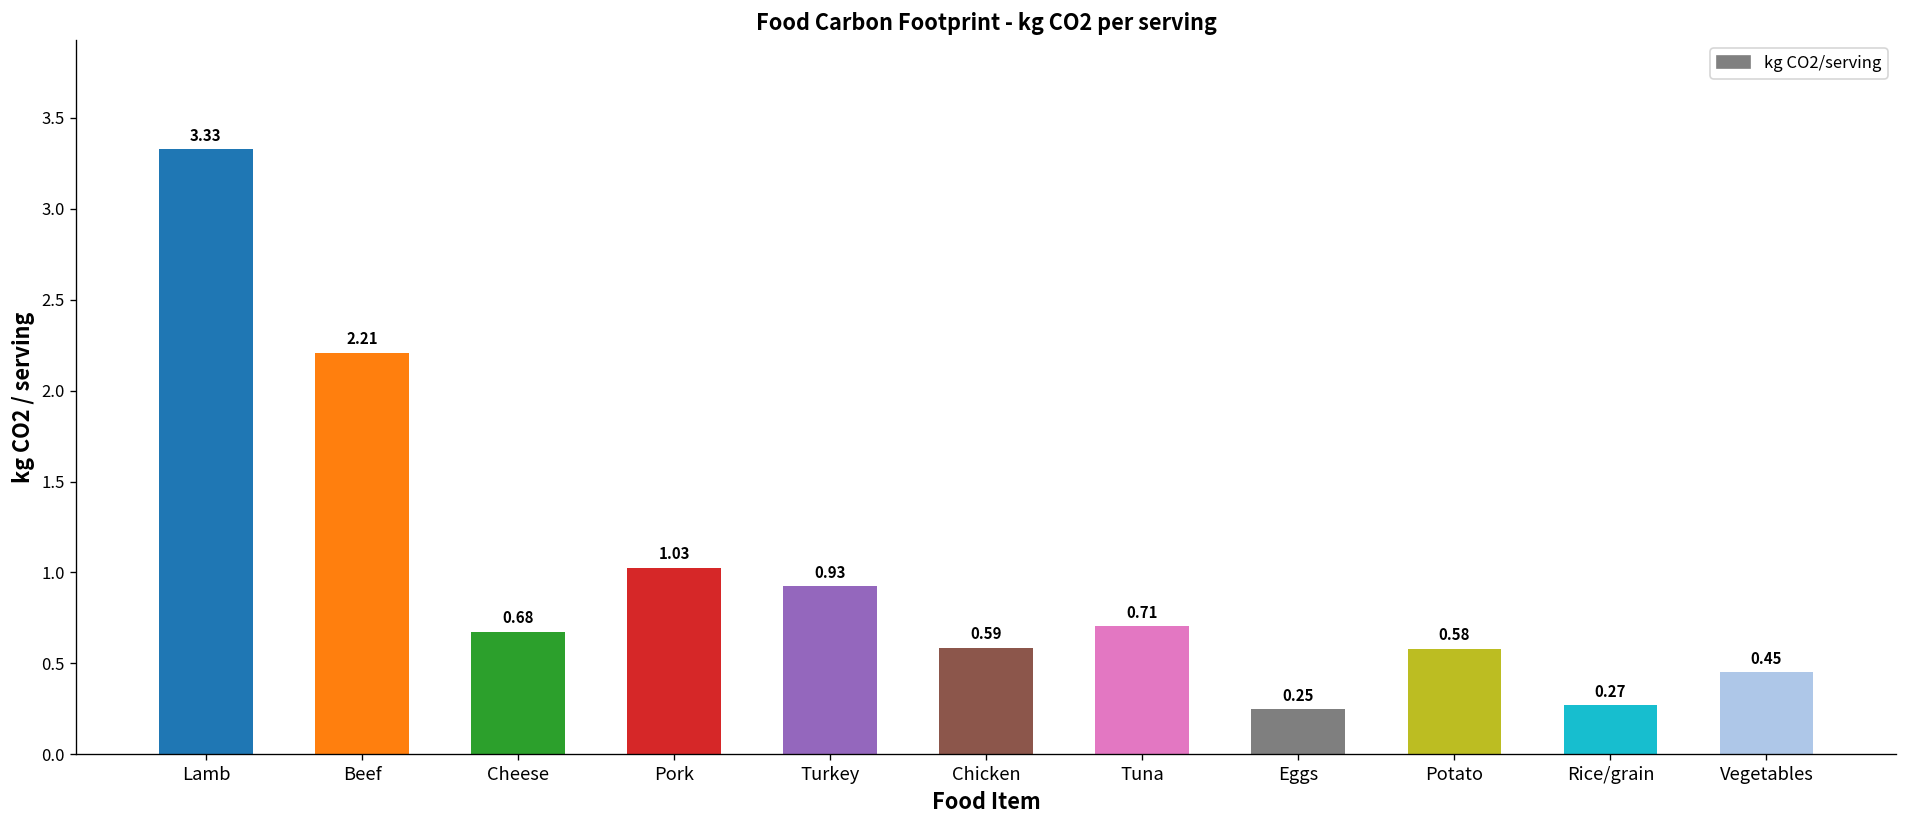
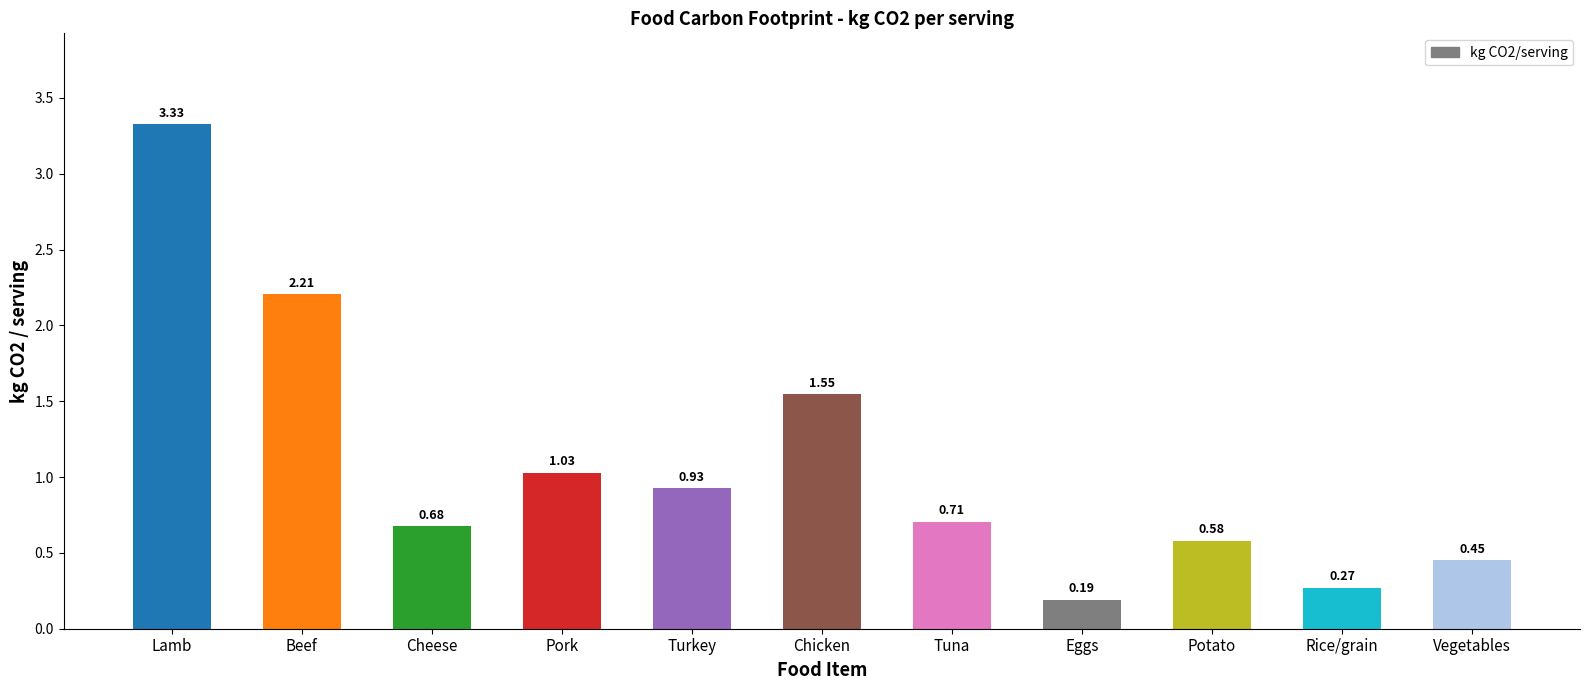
  {
    "Lamb": 3.33,
    "Beef": 2.21,
    "Cheese": 0.68,
    "Pork": 1.03,
    "Turkey": 0.93,
-   "Chicken": 0.59,
+   "Chicken": 1.55,
    "Tuna": 0.71,
-   "Eggs": 0.25,
+   "Eggs": 0.19,
    "Potato": 0.58,
    "Rice/grain": 0.27,
    "Vegetables": 0.45
  }
